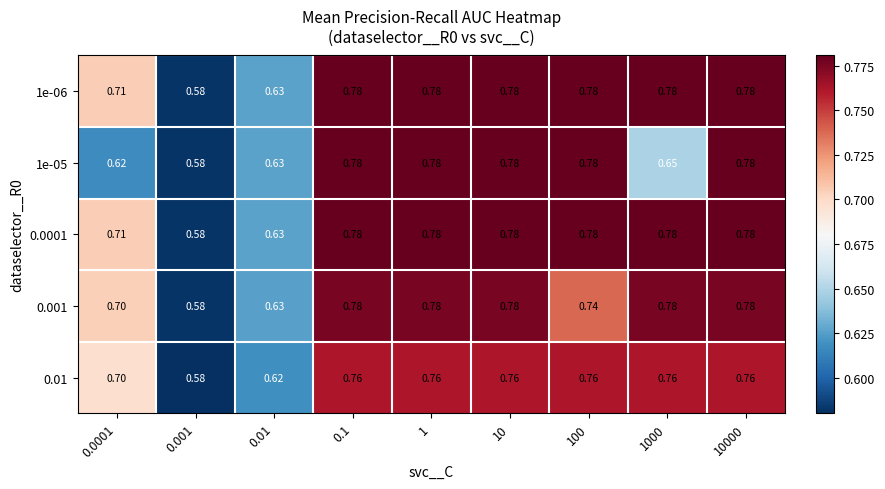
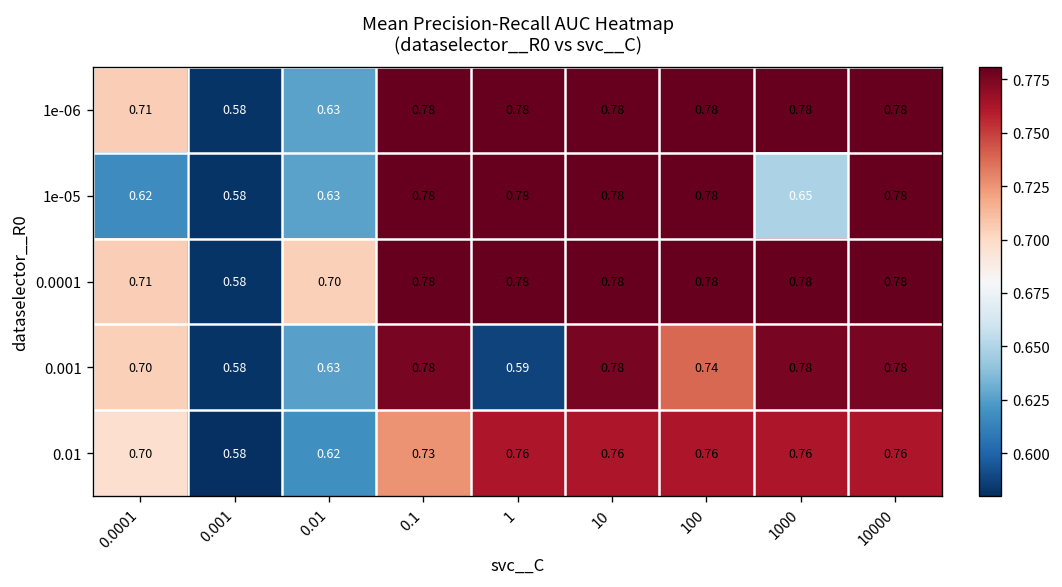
  {
    "1e-06": {
      "0.0001": 0.71,
      "0.001": 0.58,
      "0.01": 0.63,
      "0.1": 0.78,
      "1": 0.78,
      "10": 0.78,
      "100": 0.78,
      "1000": 0.78,
      "10000": 0.78
    },
    "1e-05": {
      "0.0001": 0.62,
      "0.001": 0.58,
      "0.01": 0.63,
      "0.1": 0.78,
      "1": 0.78,
      "10": 0.78,
      "100": 0.78,
      "1000": 0.65,
      "10000": 0.78
    },
    "0.0001": {
      "0.0001": 0.71,
      "0.001": 0.58,
-     "0.01": 0.63,
+     "0.01": 0.70,
      "0.1": 0.78,
      "1": 0.78,
      "10": 0.78,
      "100": 0.78,
      "1000": 0.78,
      "10000": 0.78
    },
    "0.001": {
      "0.0001": 0.70,
      "0.001": 0.58,
      "0.01": 0.63,
      "0.1": 0.78,
-     "1": 0.78,
+     "1": 0.59,
      "10": 0.78,
      "100": 0.74,
      "1000": 0.78,
      "10000": 0.78
    },
    "0.01": {
      "0.0001": 0.70,
      "0.001": 0.58,
      "0.01": 0.62,
-     "0.1": 0.76,
+     "0.1": 0.73,
      "1": 0.76,
      "10": 0.76,
      "100": 0.76,
      "1000": 0.76,
      "10000": 0.76
    }
  }
